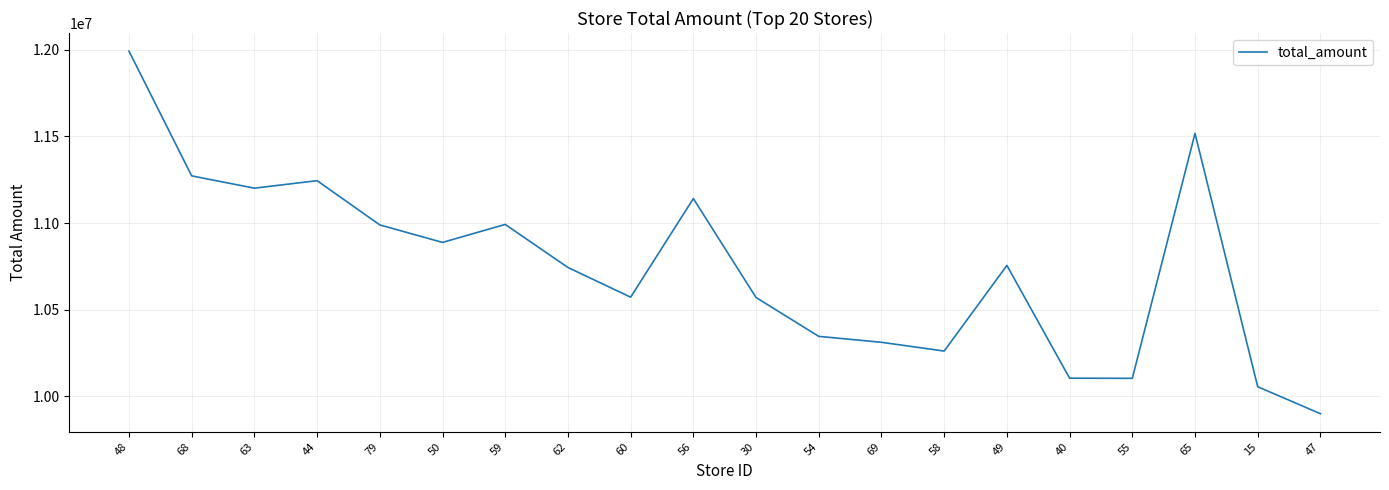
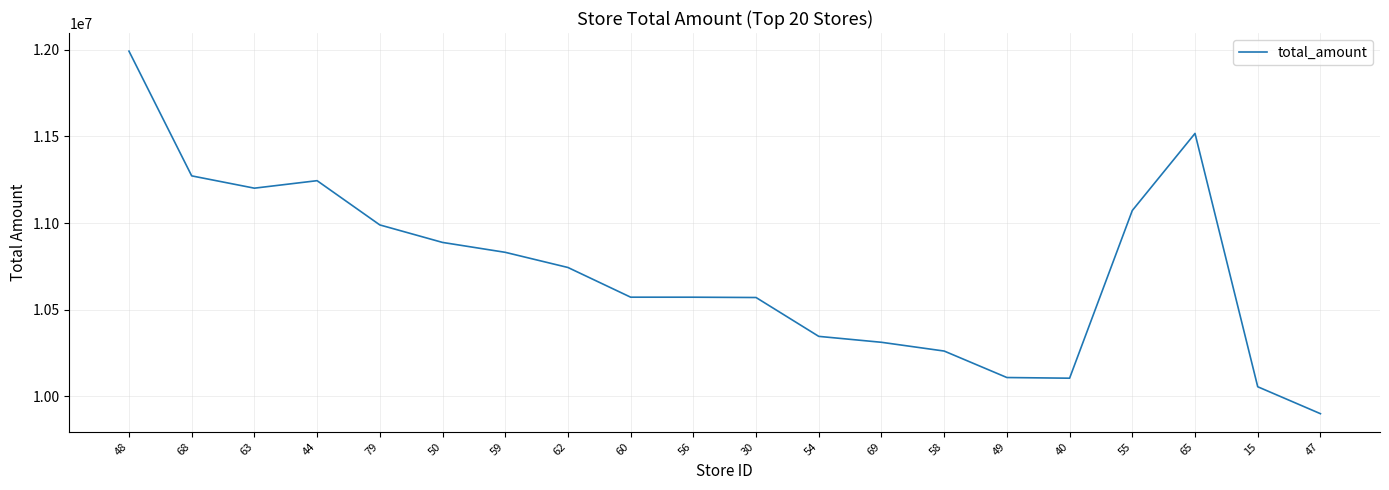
  {
    "48": 11990000,
    "68": 11270000,
    "63": 11200000,
    "44": 11240000,
    "79": 10990000,
    "50": 10890000,
-   "59": 10990000,
+   "59": 10830000,
    "62": 10740000,
    "60": 10570000,
-   "56": 11140000,
+   "56": 10570000,
    "30": 10570000,
    "54": 10350000,
    "69": 10310000,
    "58": 10260000,
-   "49": 10760000,
+   "49": 10110000,
    "40": 10110000,
-   "55": 10100000,
+   "55": 11070000,
    "65": 11520000,
    "15": 10060000,
    "47": 9900000
  }
